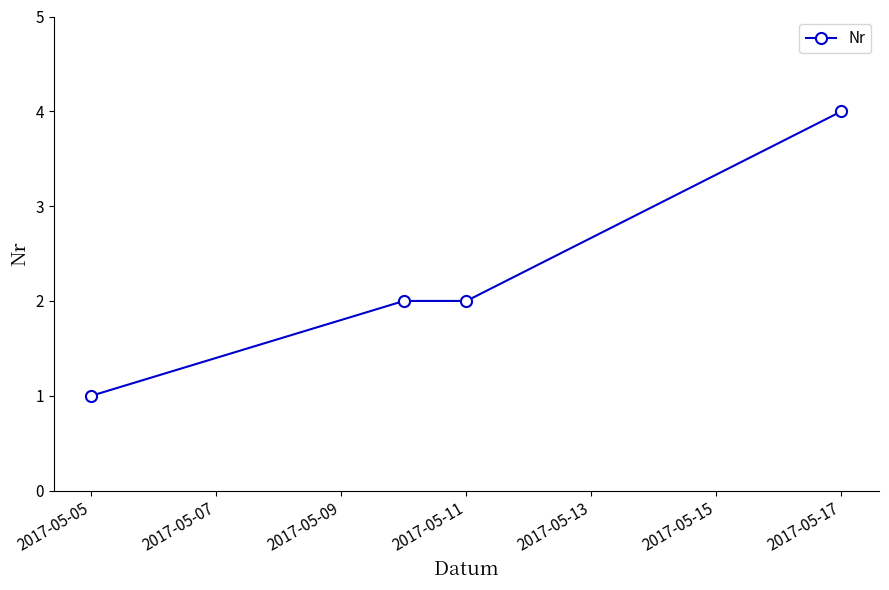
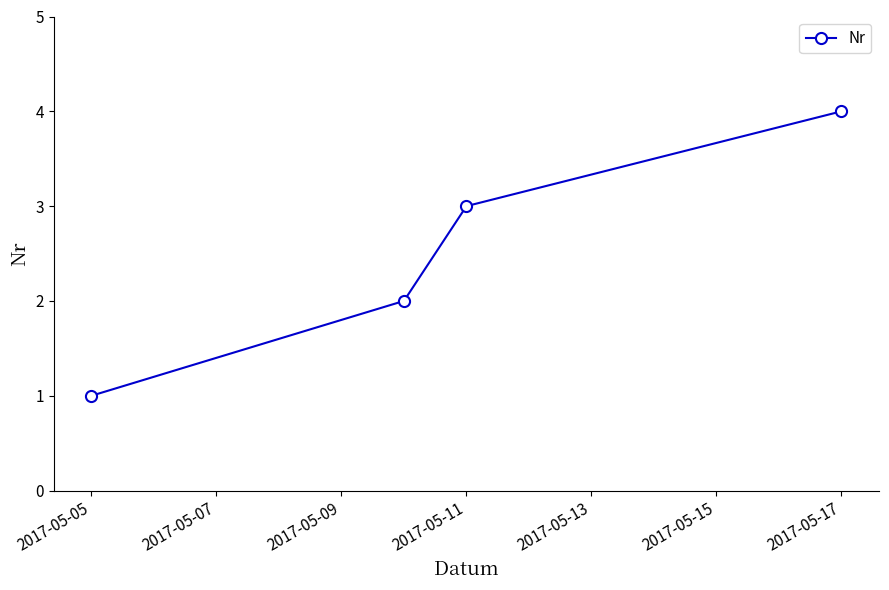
  {
    "2017-05-05": 1,
-   "2017-05-11": 2,
+   "2017-05-11": 3,
    "2017-05-17": 4
  }
